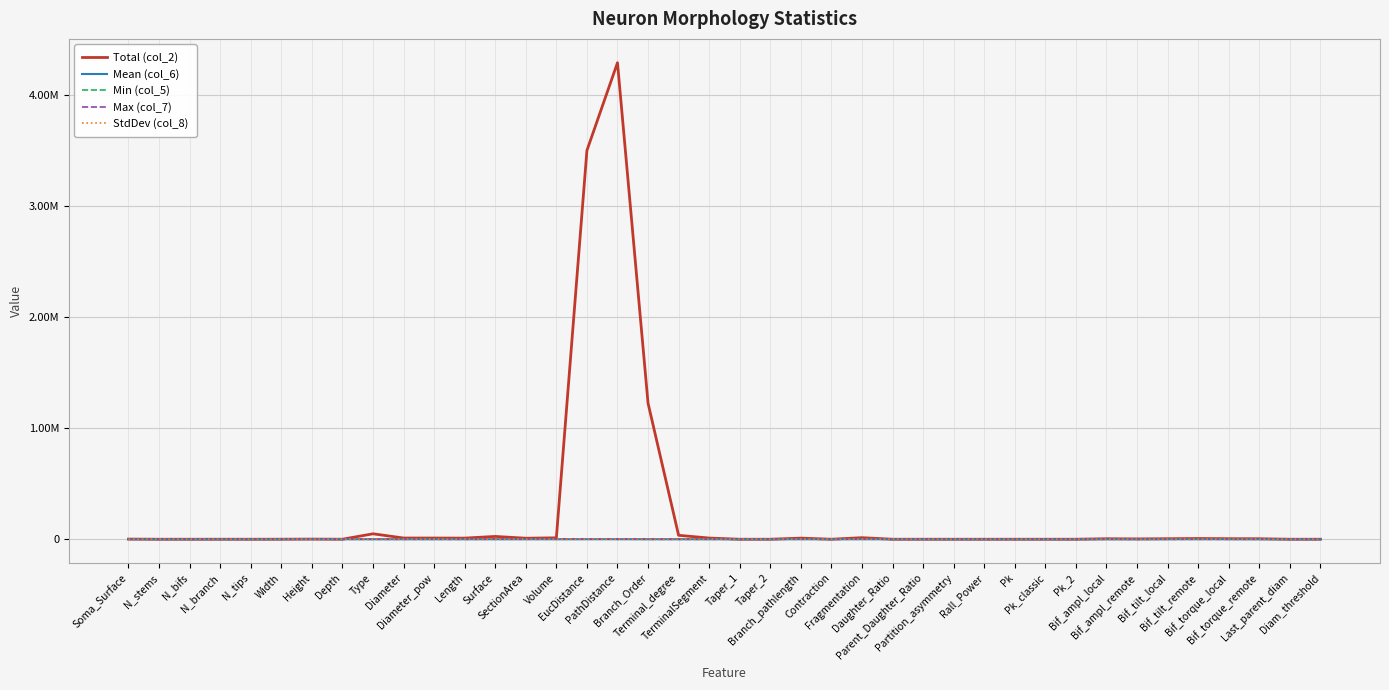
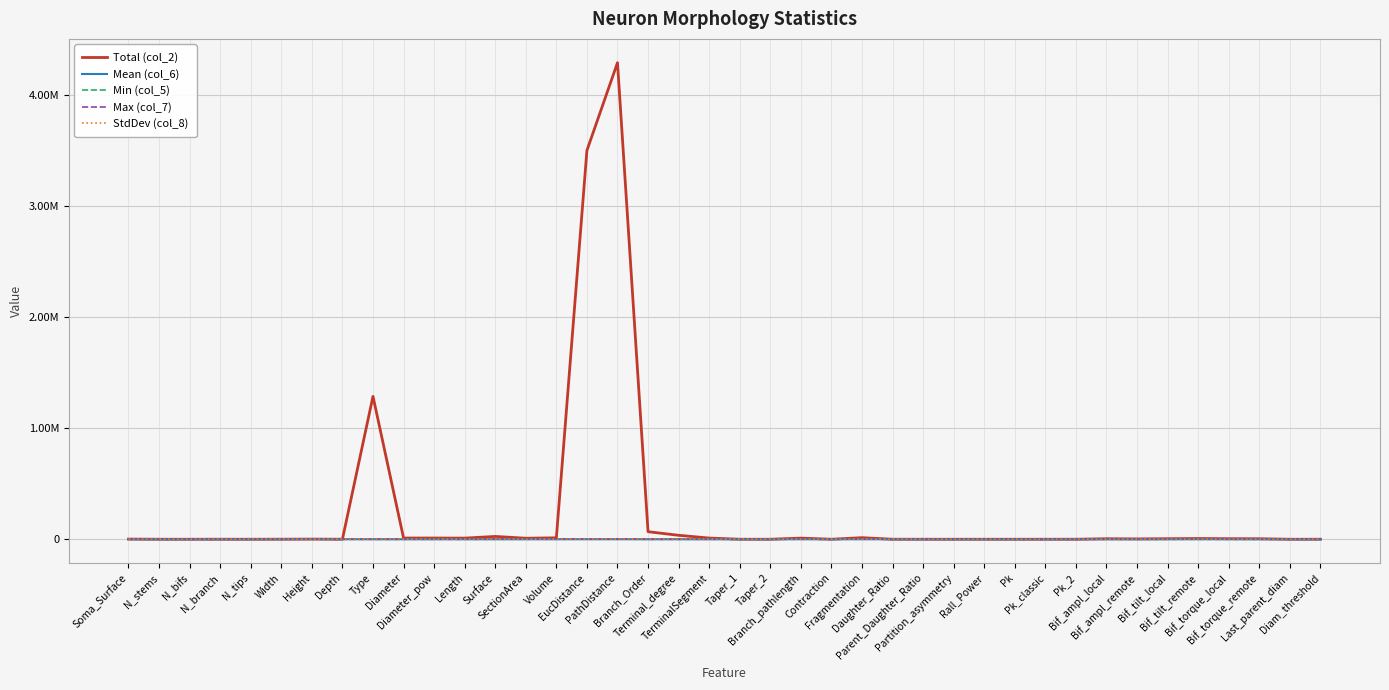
  {
    "Total (col_2)": {
-     "Type": 50000,
+     "Type": 1290000,
      "Surface": 30000,
      "EucDistance": 3500000,
      "PathDistance": 4290000,
-     "Branch_Order": 1220000,
+     "Branch_Order": 70000,
      "Terminal_degree": 40000
    },
    "StdDev (col_8)": {
      "Type": 0,
      "Surface": 0,
      "EucDistance": 0,
      "PathDistance": 0,
      "Branch_Order": 0,
      "Terminal_degree": 0
    }
  }
